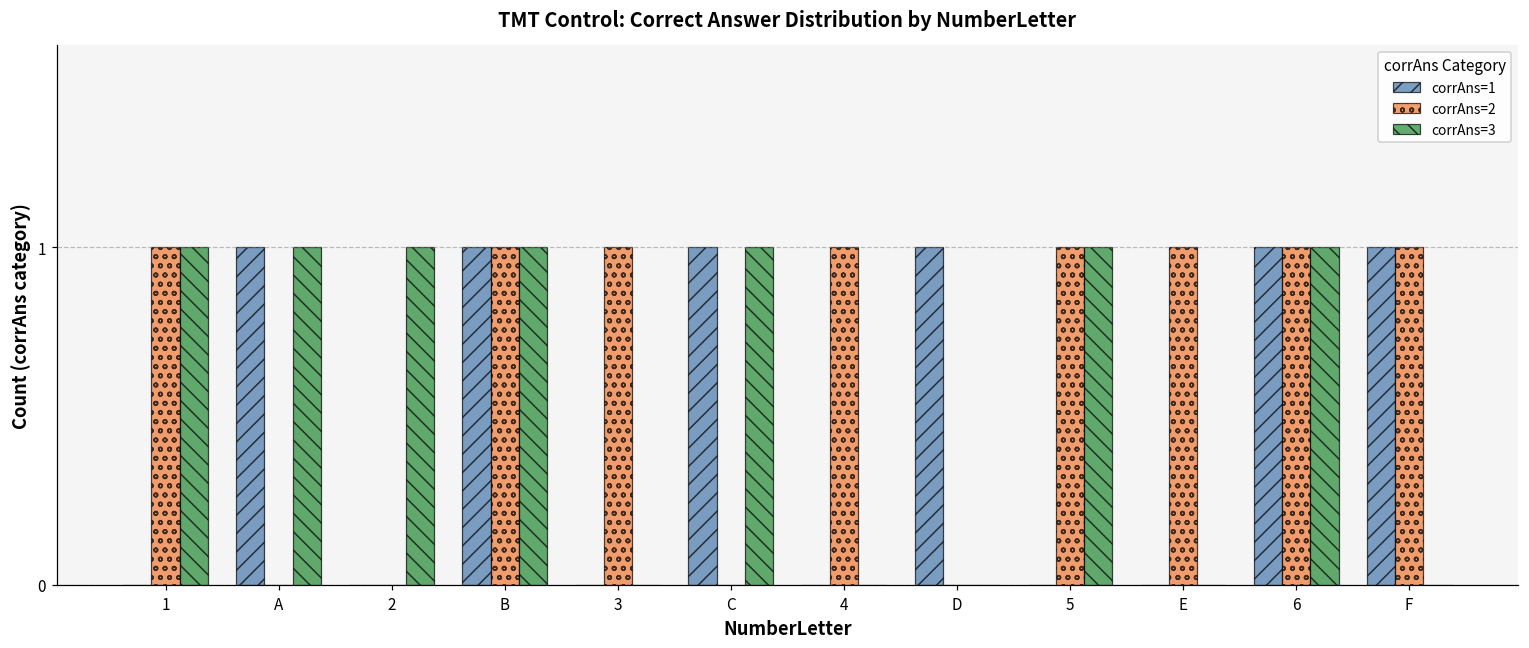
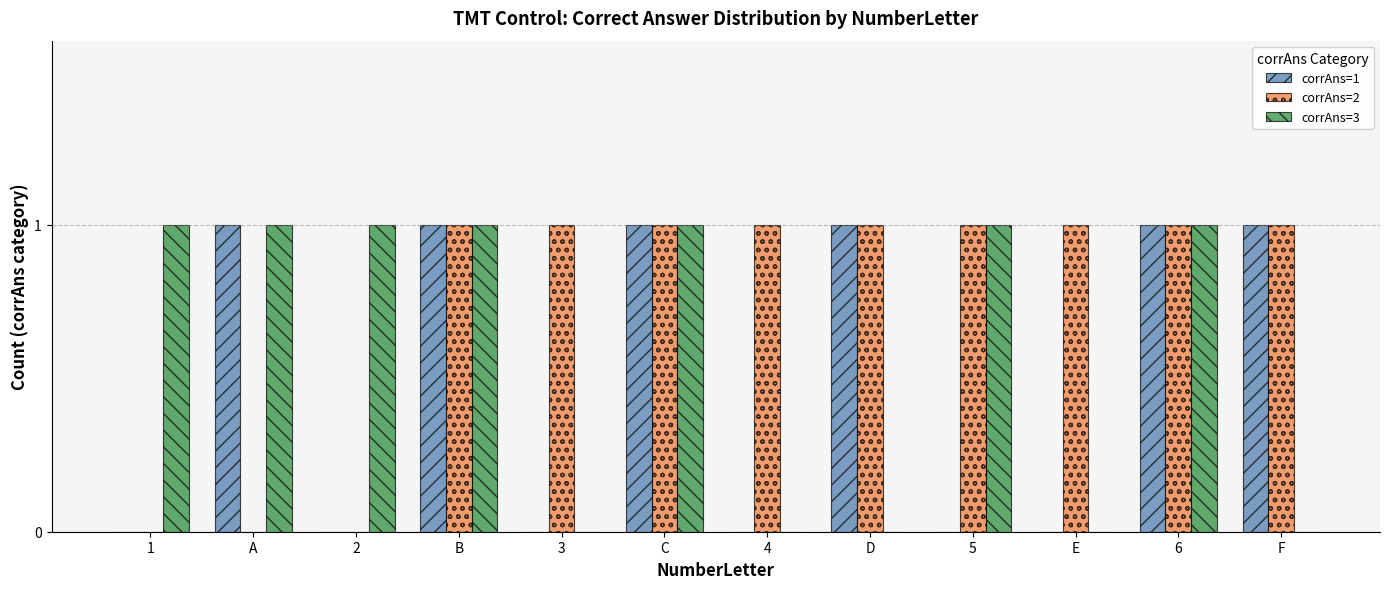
  {
    "corrAns=1": {
      "1": 0,
      "A": 1,
      "2": 0,
      "B": 1,
      "3": 0,
      "C": 1,
      "4": 0,
      "D": 1,
      "5": 0,
      "E": 0,
      "6": 1,
      "F": 1
    },
    "corrAns=2": {
-     "1": 1,
+     "1": 0,
      "A": 0,
      "2": 0,
      "B": 1,
      "3": 1,
-     "C": 0,
+     "C": 1,
      "4": 1,
-     "D": 0,
+     "D": 1,
      "5": 1,
      "E": 1,
      "6": 1,
      "F": 1
    },
    "corrAns=3": {
      "1": 1,
      "A": 1,
      "2": 1,
      "B": 1,
      "3": 0,
      "C": 1,
      "4": 0,
      "D": 0,
      "5": 1,
      "E": 0,
      "6": 1,
      "F": 0
    }
  }
